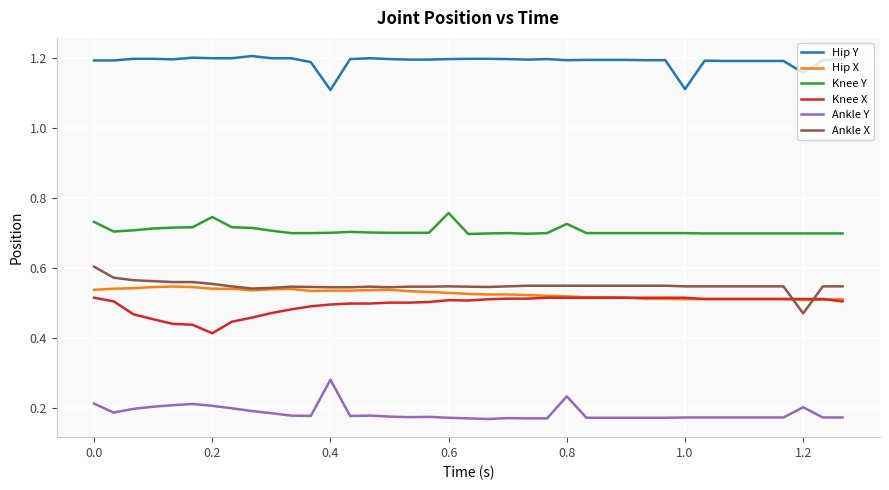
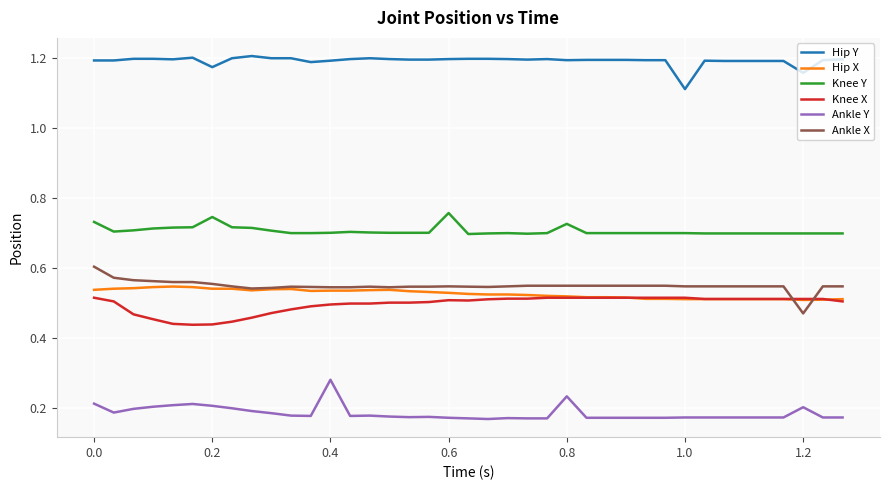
  {
    "Hip Y": {
      "0.0": 1.19,
-     "0.2": 1.20,
-     "0.4": 1.11,
+     "0.2": 1.17,
+     "0.4": 1.19,
      "0.6": 1.20,
      "0.8": 1.19,
      "1.0": 1.11
    },
    "Hip X": {
      "0.0": 0.54,
      "0.2": 0.54,
      "0.4": 0.54,
      "0.6": 0.53
    },
    "Knee Y": {
      "0.0": 0.73,
      "0.2": 0.75,
      "0.4": 0.70,
      "0.6": 0.76,
      "0.8": 0.73,
      "1.0": 0.70,
      "1.2": 0.70
    },
    "Knee X": {
      "0.0": 0.52,
-     "0.2": 0.41,
+     "0.2": 0.44,
      "0.4": 0.50,
      "0.6": 0.51
    },
    "Ankle Y": {
      "0.0": 0.21,
      "0.2": 0.21,
      "0.4": 0.28,
      "0.6": 0.17,
      "0.8": 0.23,
      "1.0": 0.17,
      "1.2": 0.20
    },
    "Ankle X": {
      "0.0": 0.60,
      "0.2": 0.56,
      "0.4": 0.55,
      "0.6": 0.55,
      "0.8": 0.55,
      "1.0": 0.55,
      "1.2": 0.47
    }
  }
